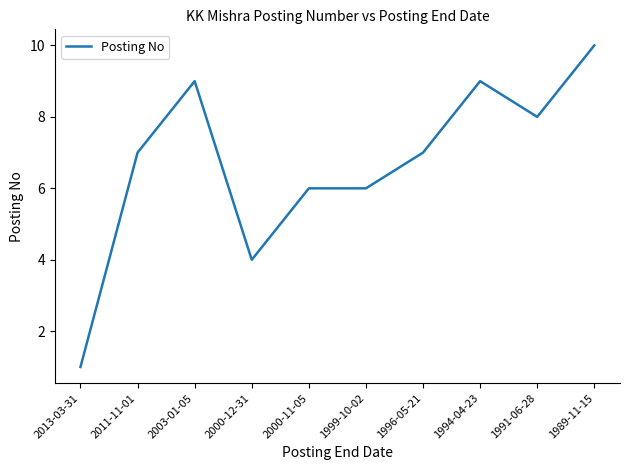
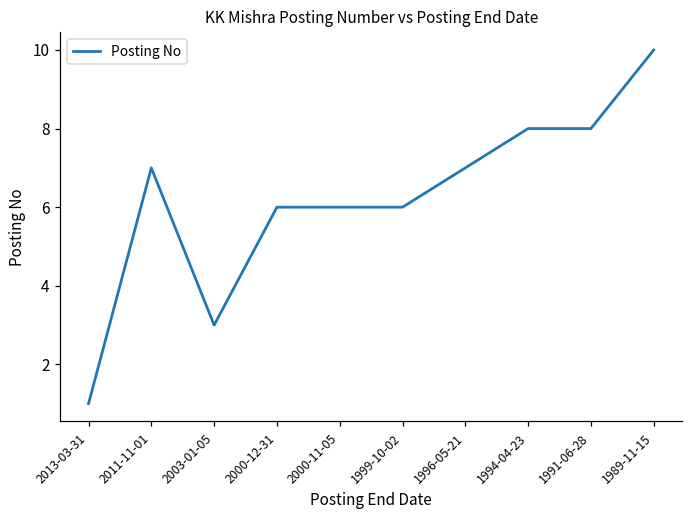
  {
    "2013-03-31": 1,
    "2011-11-01": 7,
-   "2003-01-05": 9,
-   "2000-12-31": 4,
+   "2003-01-05": 3,
+   "2000-12-31": 6,
    "2000-11-05": 6,
    "1999-10-02": 6,
    "1996-05-21": 7,
-   "1994-04-23": 9,
+   "1994-04-23": 8,
    "1991-06-28": 8,
    "1989-11-15": 10
  }
